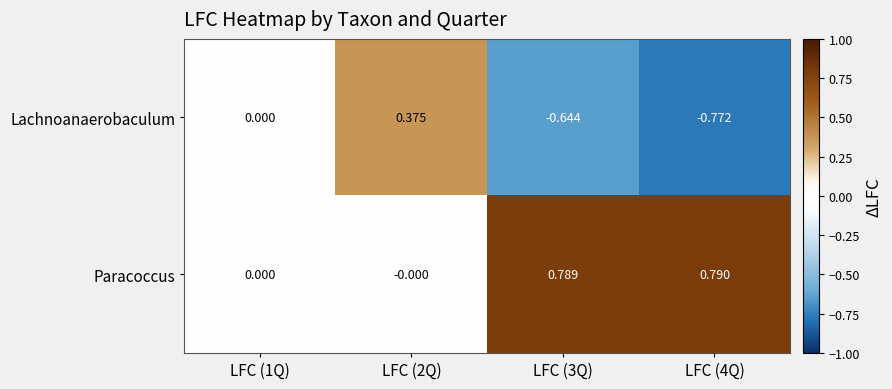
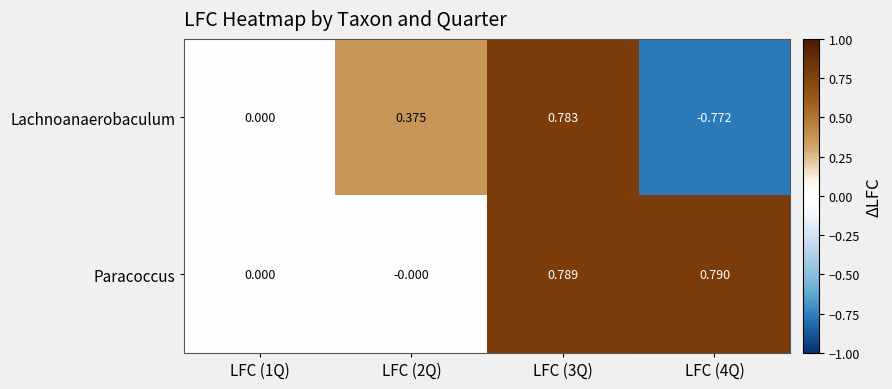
  {
    "Lachnoanaerobaculum": {
      "LFC (1Q)": 0.000,
      "LFC (2Q)": 0.375,
-     "LFC (3Q)": -0.644,
+     "LFC (3Q)": 0.783,
      "LFC (4Q)": -0.772
    },
    "Paracoccus": {
      "LFC (1Q)": 0.000,
      "LFC (2Q)": -0.000,
      "LFC (3Q)": 0.789,
      "LFC (4Q)": 0.790
    }
  }
